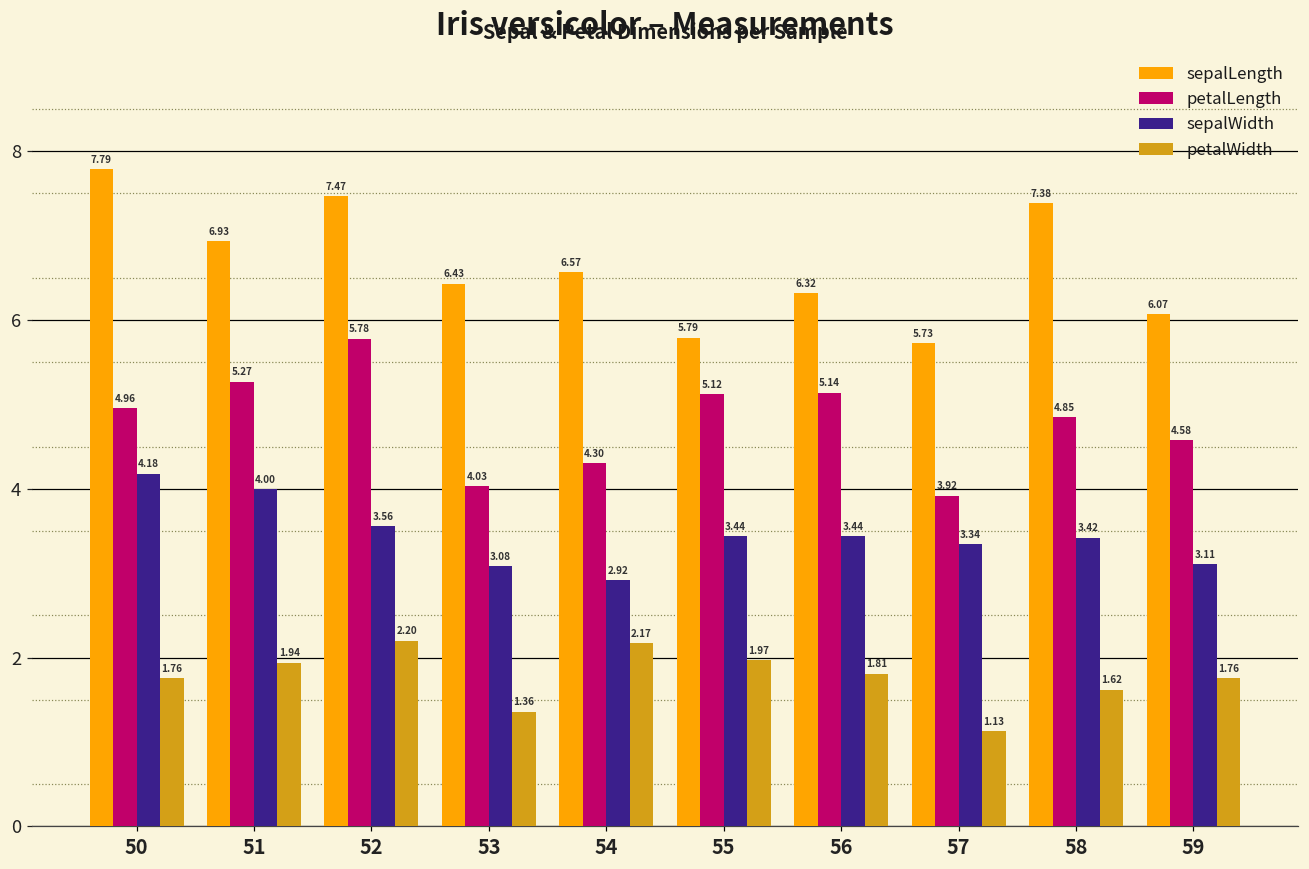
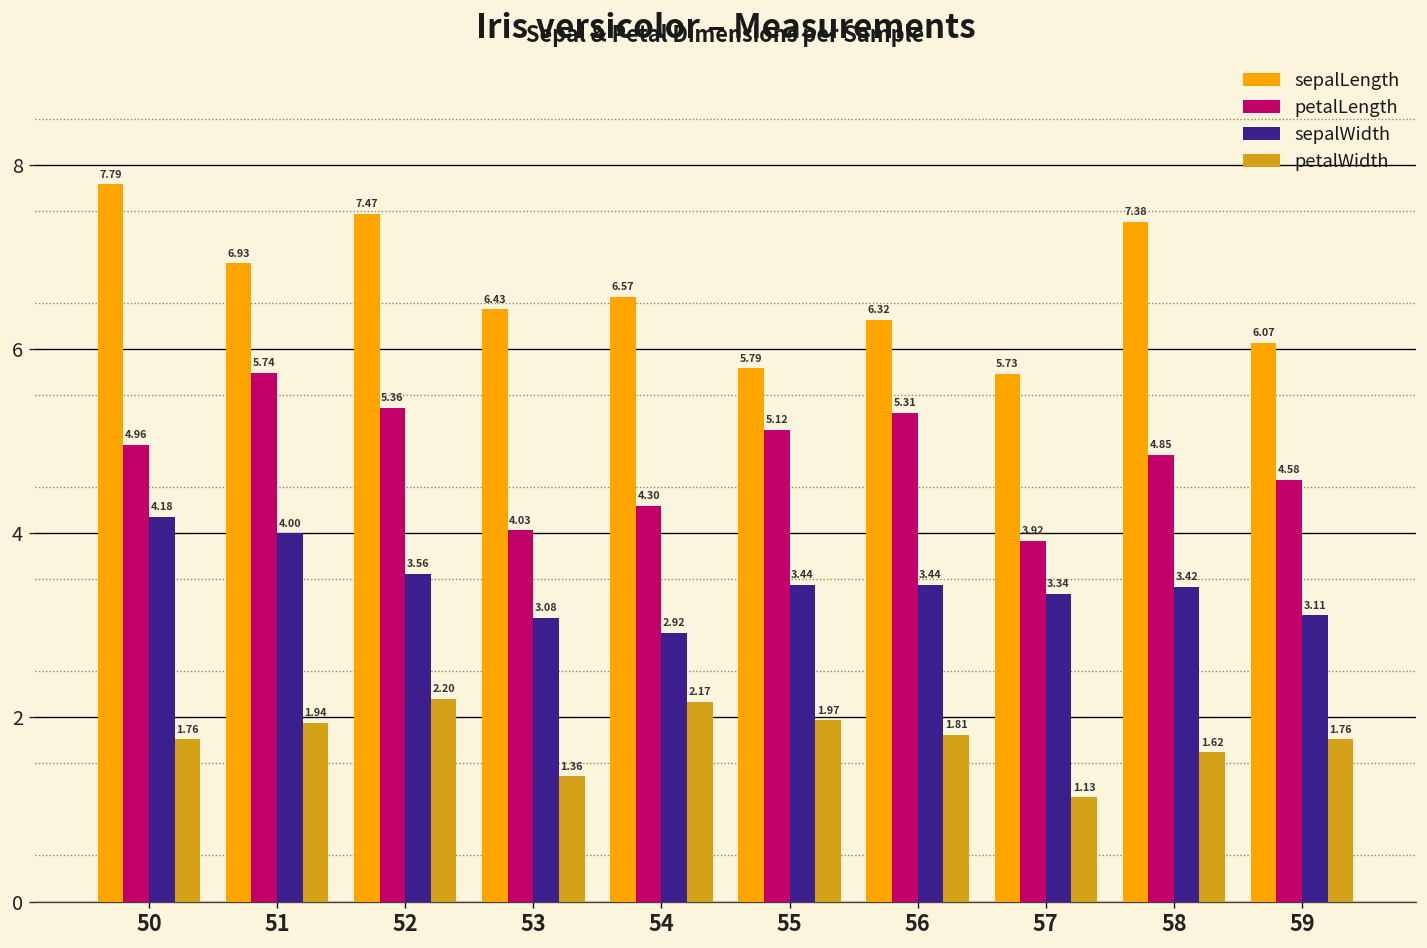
  {
    "petalLength": {
      "50": 4.96,
-     "51": 5.27,
-     "52": 5.78,
+     "51": 5.74,
+     "52": 5.36,
      "53": 4.03,
      "54": 4.30,
      "55": 5.12,
-     "56": 5.14,
+     "56": 5.31,
      "57": 3.92,
      "58": 4.85,
      "59": 4.58
    },
    "sepalWidth": {
      "50": 4.18,
      "51": 4.00,
      "52": 3.56,
      "53": 3.08,
      "54": 2.92,
      "55": 3.44,
      "56": 3.44,
      "57": 3.34,
      "58": 3.42,
      "59": 3.11
    }
  }
